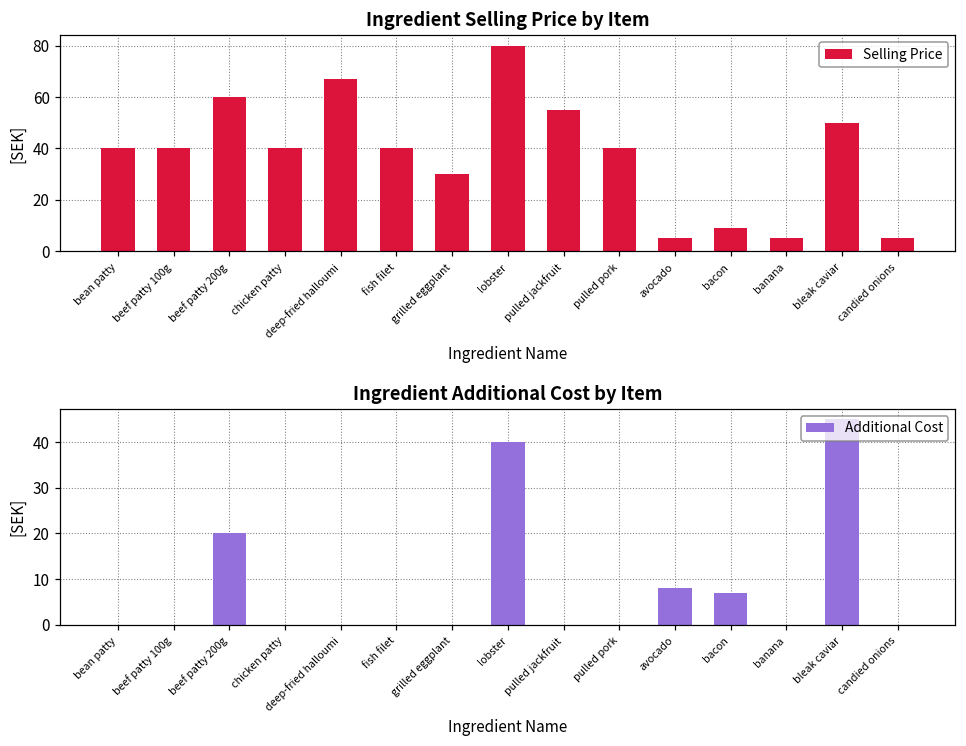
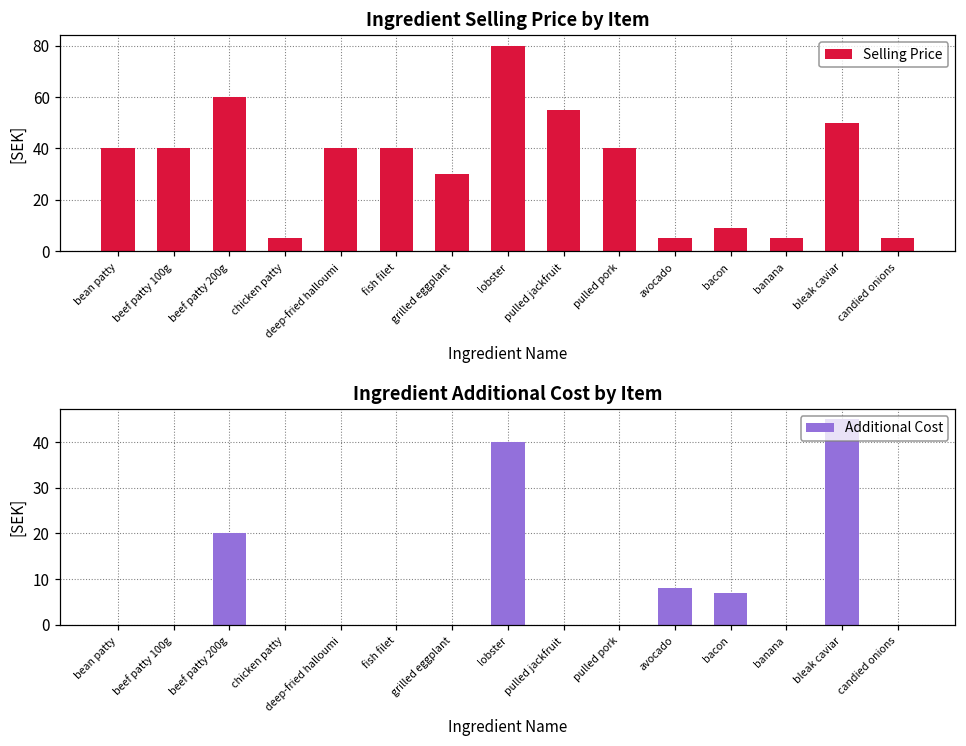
  {
    "Ingredient Selling Price by Item": {
      "bean patty": 40,
      "beef patty 100g": 40,
      "beef patty 200g": 60,
-     "chicken patty": 40,
-     "deep-fried halloumi": 67,
+     "chicken patty": 5,
+     "deep-fried halloumi": 40,
      "fish filet": 40,
      "grilled eggplant": 30,
      "lobster": 80,
      "pulled jackfruit": 55,
      "pulled pork": 40,
      "avocado": 5,
      "bacon": 9,
      "banana": 5,
      "bleak caviar": 50,
      "candied onions": 5
    },
    "Ingredient Additional Cost by Item": {
      "bean patty": 0,
      "beef patty 100g": 0,
      "beef patty 200g": 20,
      "chicken patty": 0,
      "deep-fried halloumi": 0,
      "fish filet": 0,
      "grilled eggplant": 0,
      "lobster": 40,
      "pulled jackfruit": 0,
      "pulled pork": 0,
      "avocado": 8,
      "bacon": 7,
      "banana": 0,
      "candied onions": 0
    }
  }
